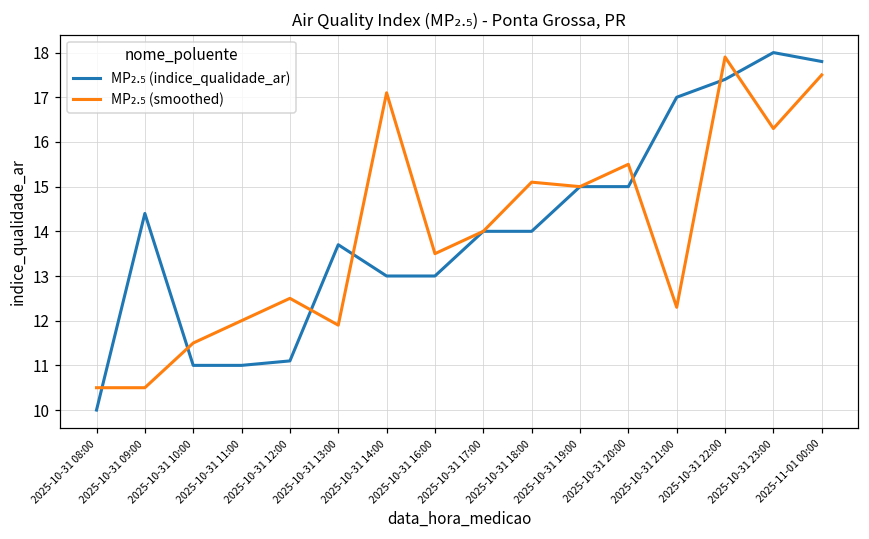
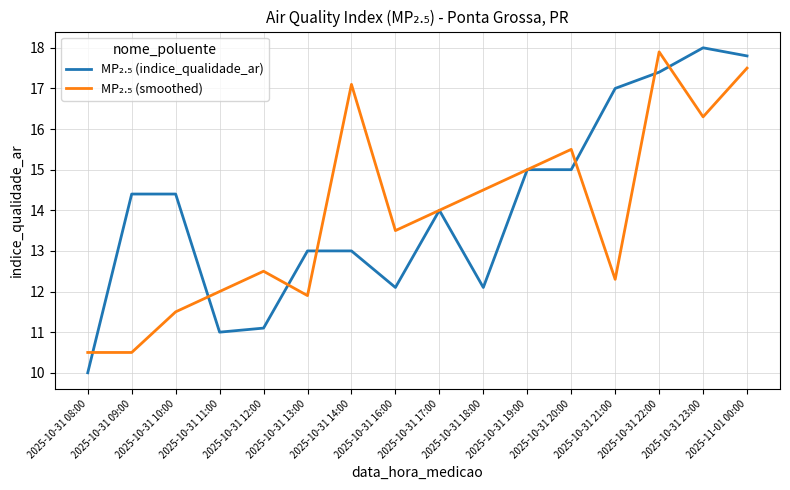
  {
    "MP₂.₅ (indice_qualidade_ar)": {
      "2025-10-31 08:00": 10.0,
      "2025-10-31 09:00": 14.4,
-     "2025-10-31 10:00": 11.0,
+     "2025-10-31 10:00": 14.4,
      "2025-10-31 11:00": 11.0,
      "2025-10-31 12:00": 11.1,
-     "2025-10-31 13:00": 13.7,
+     "2025-10-31 13:00": 13.0,
      "2025-10-31 14:00": 13.0,
-     "2025-10-31 16:00": 13.0,
-     "2025-10-31 18:00": 14.0,
+     "2025-10-31 16:00": 12.1,
+     "2025-10-31 18:00": 12.1,
      "2025-10-31 20:00": 15.0,
      "2025-10-31 21:00": 17.0,
      "2025-10-31 22:00": 17.4,
      "2025-10-31 23:00": 18.0,
      "2025-11-01 00:00": 17.8
    },
    "MP₂.₅ (smoothed)": {
      "2025-10-31 08:00": 10.5,
      "2025-10-31 09:00": 10.5,
      "2025-10-31 10:00": 11.5,
      "2025-10-31 11:00": 12.0,
      "2025-10-31 12:00": 12.5,
      "2025-10-31 13:00": 11.9,
      "2025-10-31 14:00": 17.1,
      "2025-10-31 16:00": 13.5,
-     "2025-10-31 18:00": 15.1,
+     "2025-10-31 18:00": 14.5,
      "2025-10-31 20:00": 15.5,
      "2025-10-31 21:00": 12.3,
      "2025-10-31 22:00": 17.9,
      "2025-10-31 23:00": 16.3,
      "2025-11-01 00:00": 17.5
    }
  }
